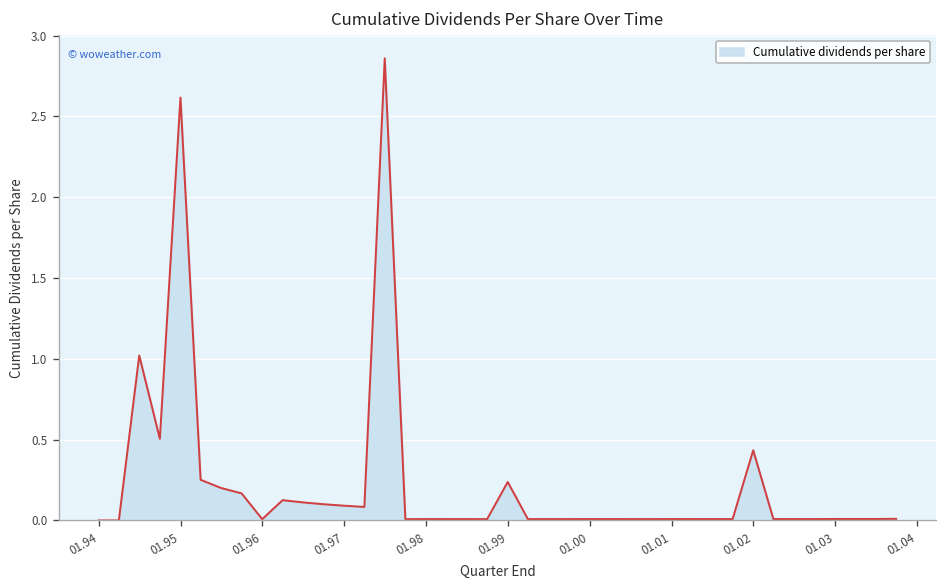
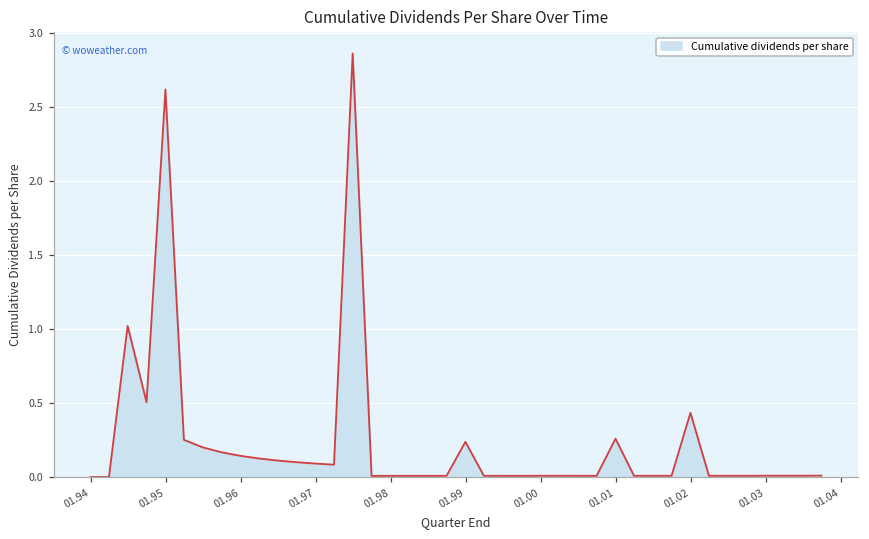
  {
    "01.94": 0.00,
    "01.95": 2.62,
-   "01.96": 0.01,
+   "01.96": 0.14,
    "01.97": 0.09,
    "01.98": 0.01,
    "01.99": 0.24,
    "01.00": 0.01,
-   "01.01": 0.01,
+   "01.01": 0.26,
    "01.02": 0.43,
    "01.03": 0.01
  }
